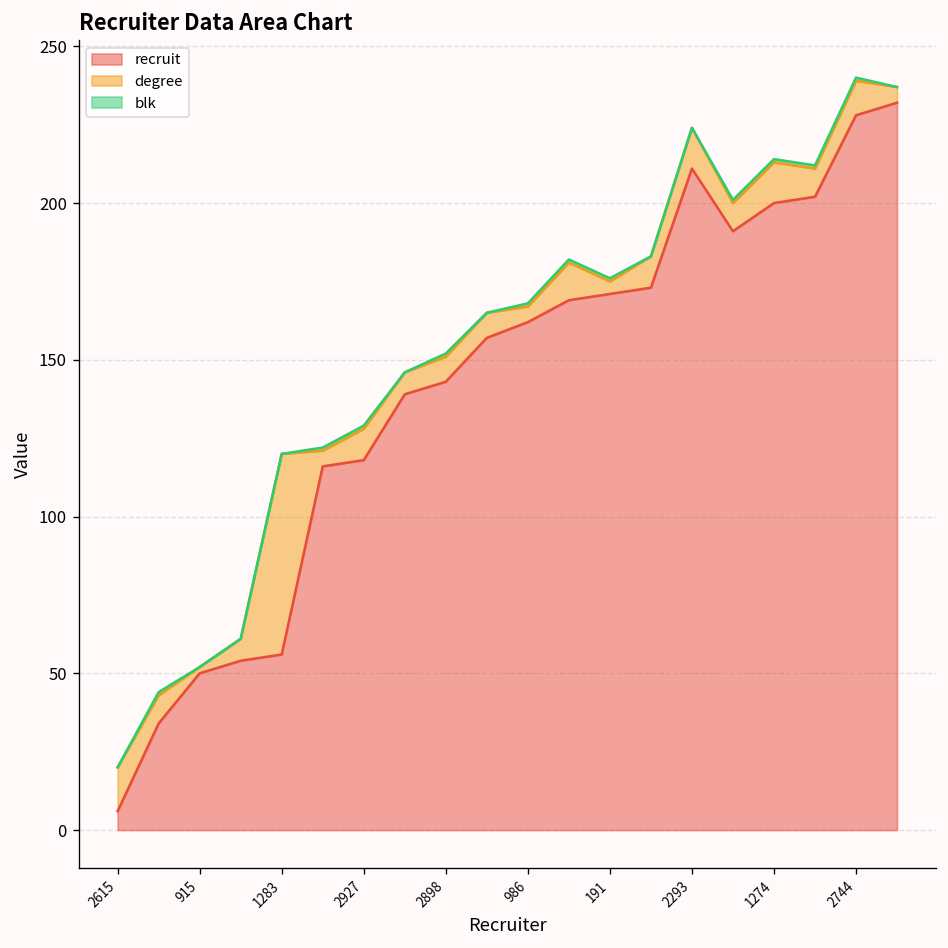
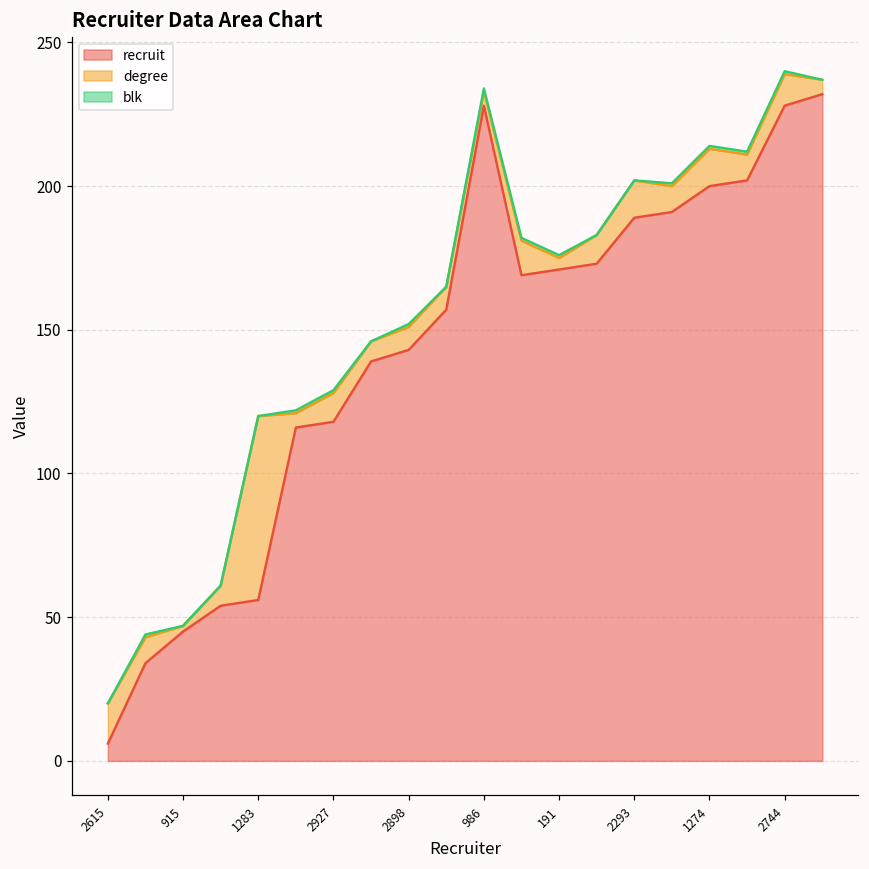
  {
    "recruit": {
      "2615": 6,
-     "915": 50,
+     "915": 45,
      "1283": 56,
      "2927": 118,
      "2898": 143,
-     "986": 162,
+     "986": 228,
      "191": 171,
-     "2293": 211,
+     "2293": 189,
      "1274": 200,
      "2744": 228
    },
    "degree": {
      "2927": 10,
      "2898": 8,
      "986": 5,
      "191": 4,
      "1274": 13,
      "2744": 11
    },
    "blk": {
      "2927": 1,
      "2898": 1,
      "986": 1,
      "191": 1,
      "1274": 1,
      "2744": 1
    }
  }
